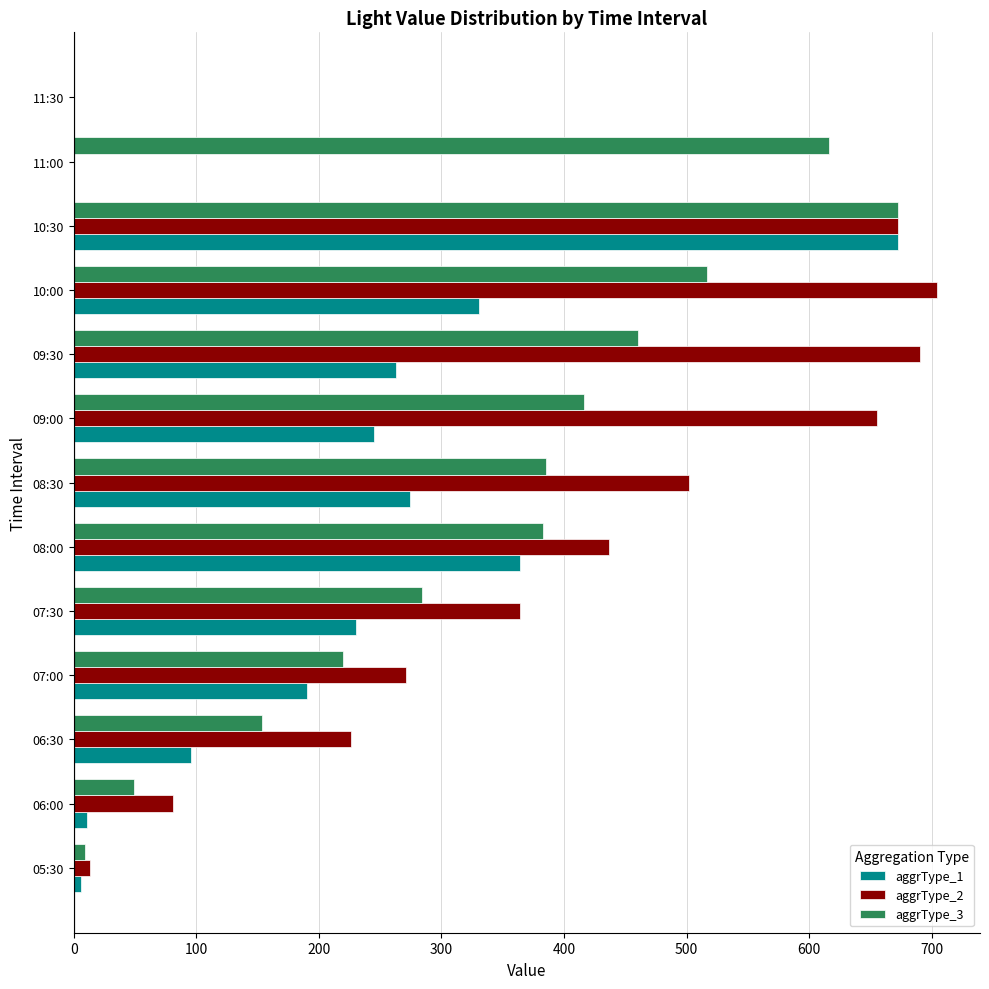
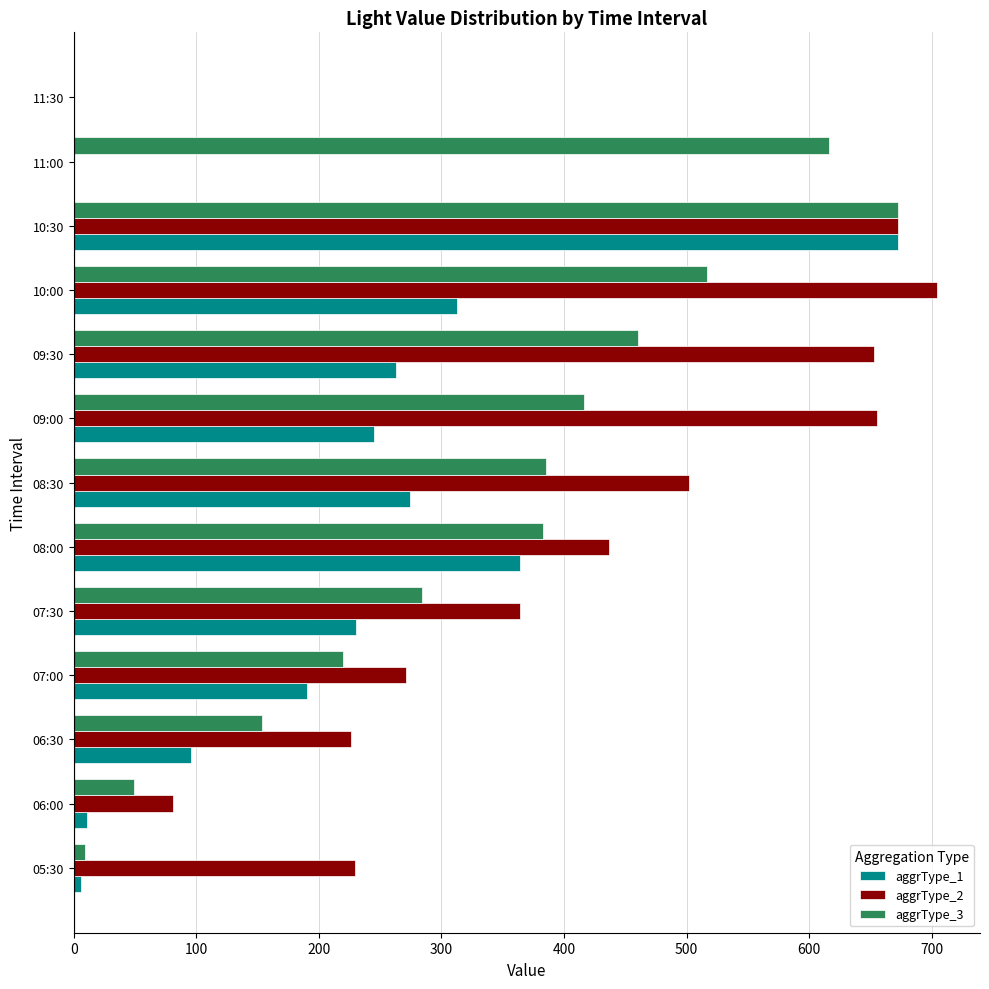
  {
    "aggrType_1": {
      "11:30": 0,
      "11:00": 0,
      "10:30": 672,
-     "10:00": 331,
+     "10:00": 313,
      "09:30": 263,
      "09:00": 245,
      "08:30": 274,
      "08:00": 364,
      "07:30": 230,
      "07:00": 190,
      "06:30": 96,
      "06:00": 11,
      "05:30": 6
    },
    "aggrType_2": {
      "11:30": 0,
      "11:00": 0,
      "10:30": 672,
      "10:00": 704,
-     "09:30": 691,
+     "09:30": 653,
      "09:00": 655,
      "08:30": 502,
      "08:00": 437,
      "07:30": 364,
      "07:00": 271,
      "06:30": 226,
      "06:00": 81,
-     "05:30": 13
+     "05:30": 229
    },
    "aggrType_3": {
      "11:30": 0,
      "11:00": 616,
      "10:30": 672,
      "10:00": 516,
      "09:30": 460,
      "09:00": 416,
      "08:30": 385,
      "08:00": 383,
      "07:30": 284,
      "07:00": 220,
      "06:30": 154,
      "06:00": 49,
      "05:30": 10
    }
  }
